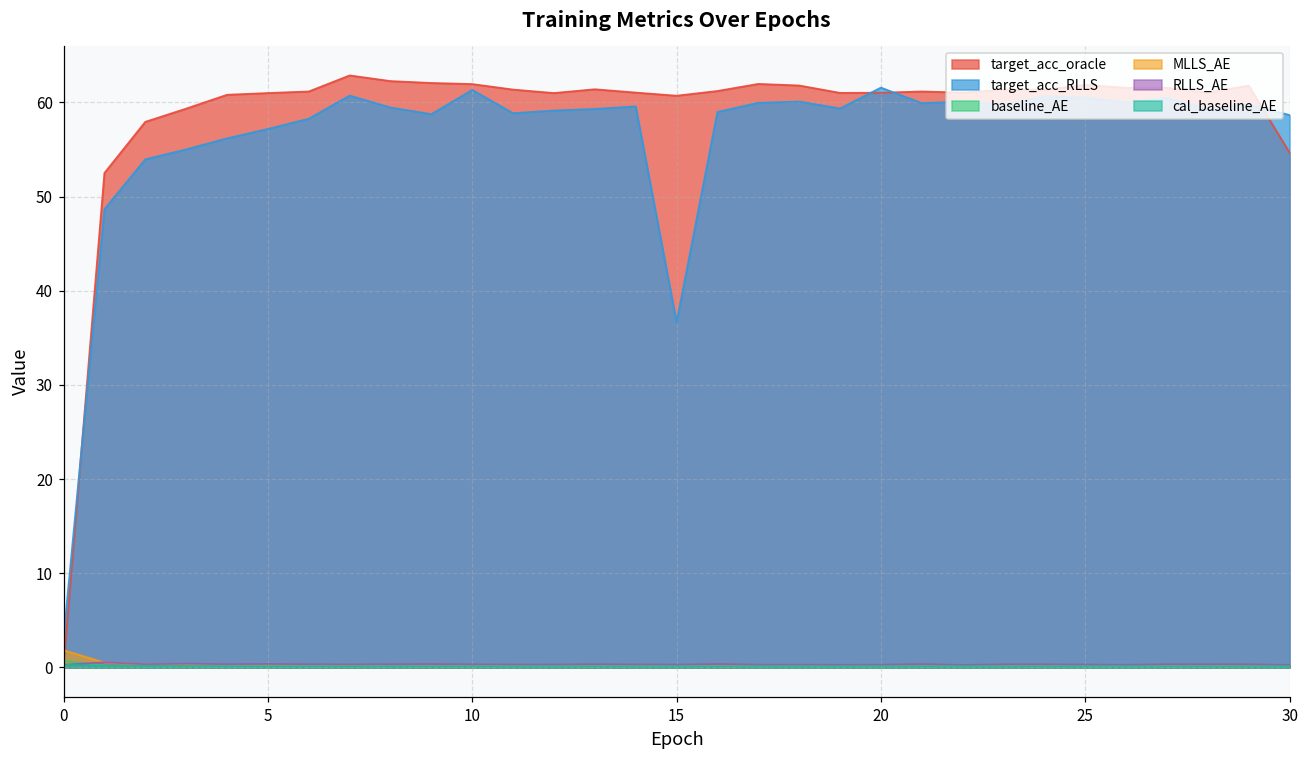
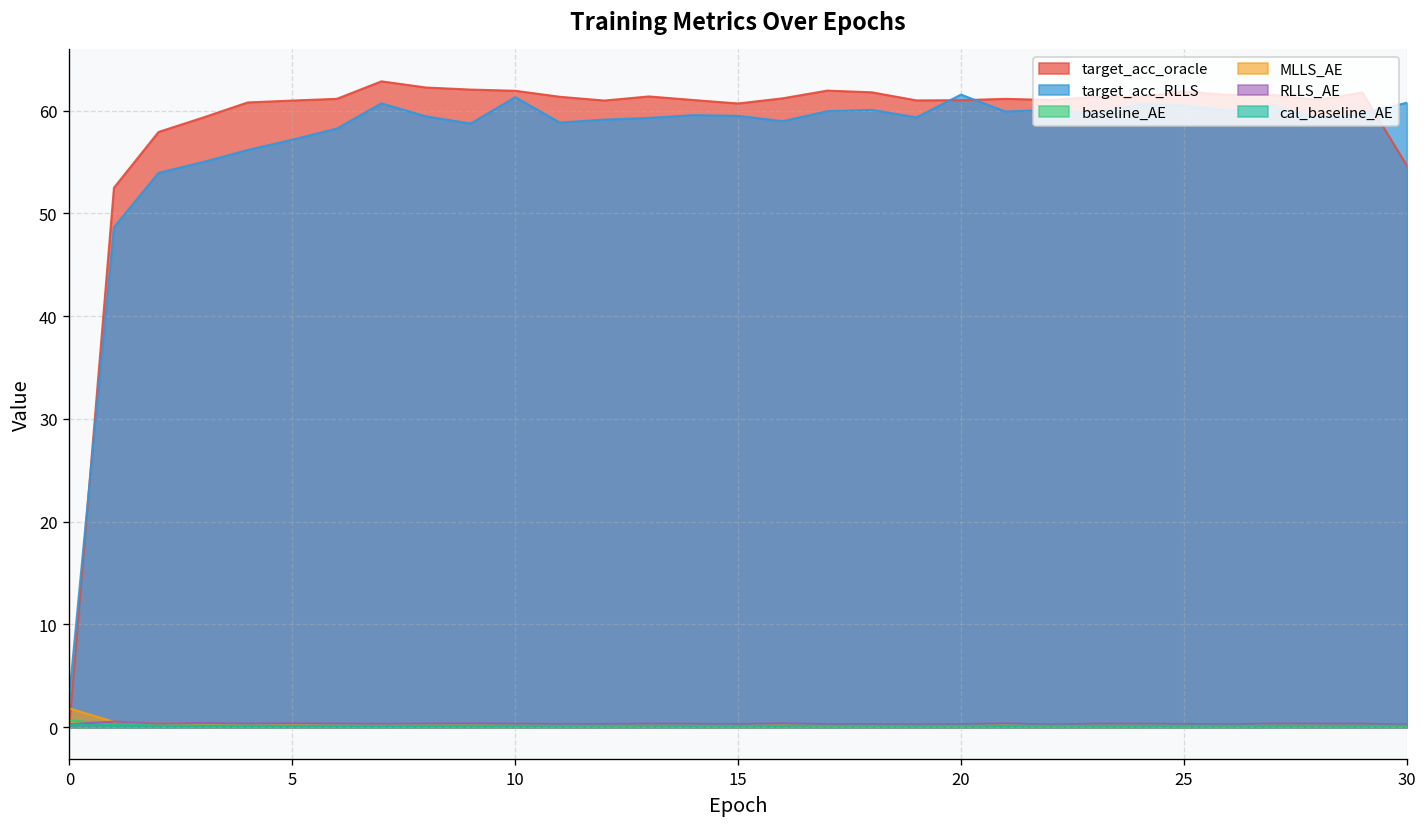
  {
    "target_acc_oracle": {
      "5": 61,
      "10": 62,
      "15": 61,
      "20": 61,
      "30": 55
    },
    "target_acc_RLLS": {
      "0": 3,
      "5": 57,
      "10": 61,
-     "15": 37,
+     "15": 59,
      "20": 62,
-     "30": 59
+     "30": 61
    },
    "MLLS_AE": {
      "0": 2
    }
  }
